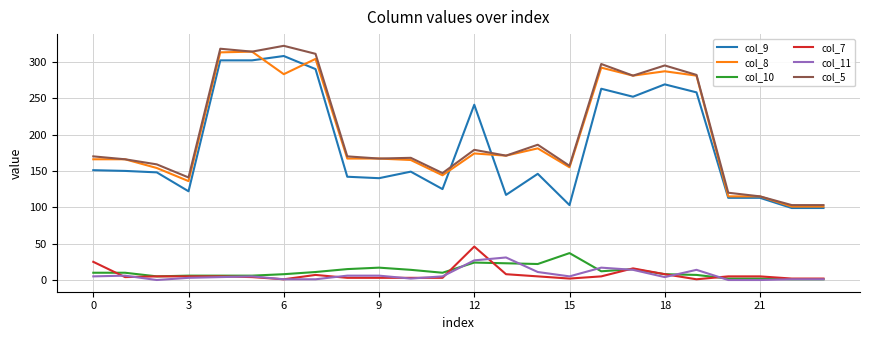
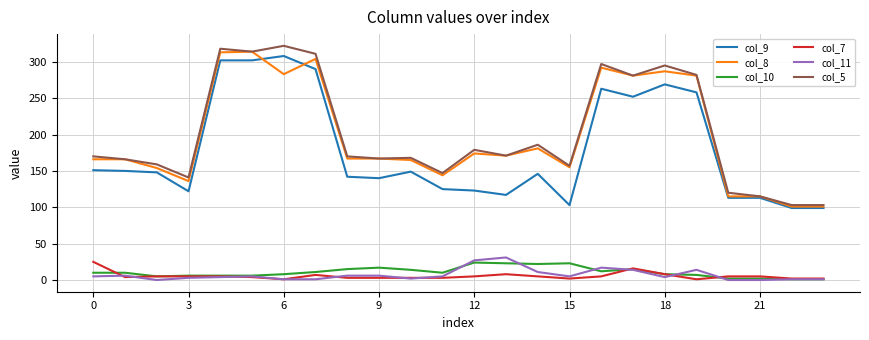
  {
    "col_9": {
      "0": 150,
      "3": 120,
      "6": 310,
      "9": 140,
-     "12": 240,
+     "12": 120,
      "15": 100,
      "18": 270
    },
    "col_8": {
      "0": 170,
      "3": 140,
      "6": 280,
      "12": 170,
      "18": 290
    },
    "col_10": {
      "0": 10,
      "6": 10,
      "9": 20,
-     "15": 40
+     "15": 20
    },
    "col_7": {
      "0": 30,
-     "12": 50
+     "12": 10
    },
    "col_11": {
      "0": 10,
      "18": 0
    },
    "col_5": {
      "0": 170,
      "3": 140,
      "6": 320,
      "12": 180,
      "18": 300
    }
  }
